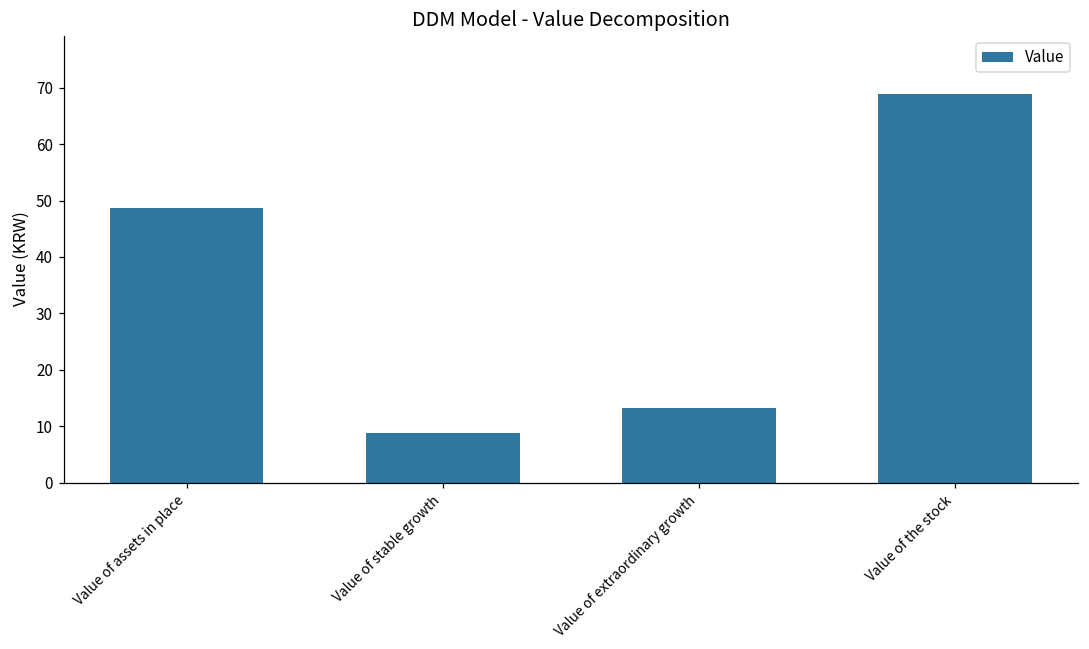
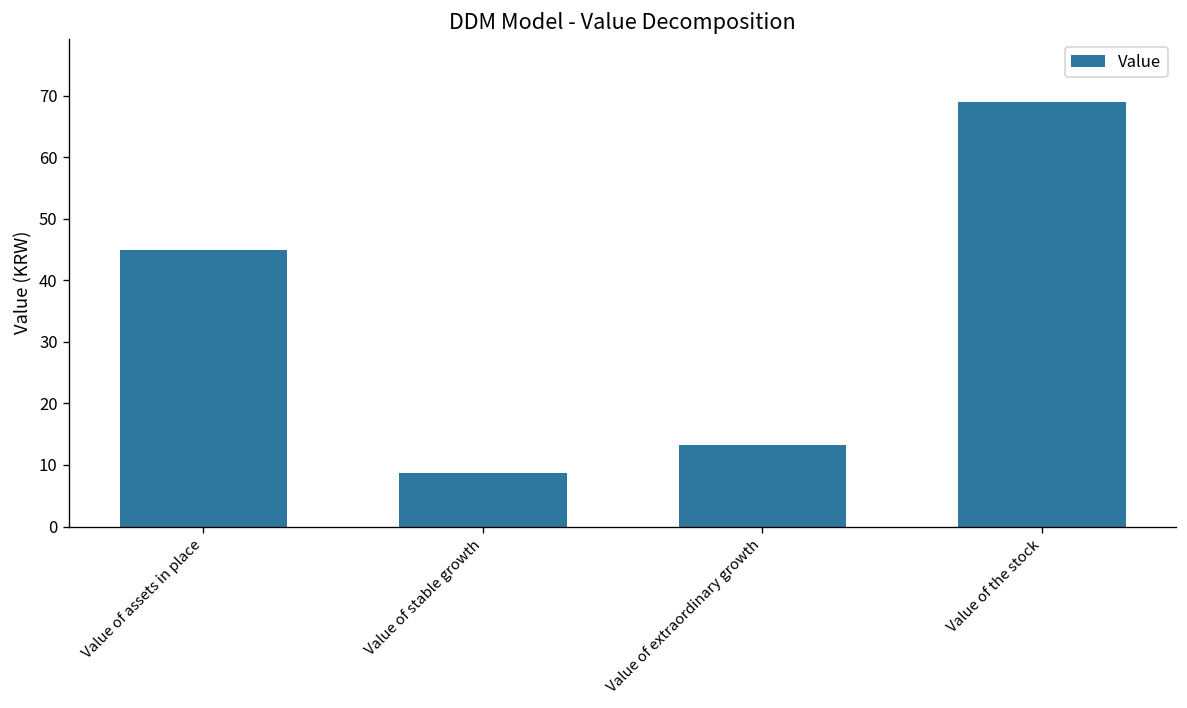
  {
-   "Value of assets in place": 49,
+   "Value of assets in place": 45,
    "Value of stable growth": 9,
    "Value of extraordinary growth": 13,
    "Value of the stock": 69
  }
